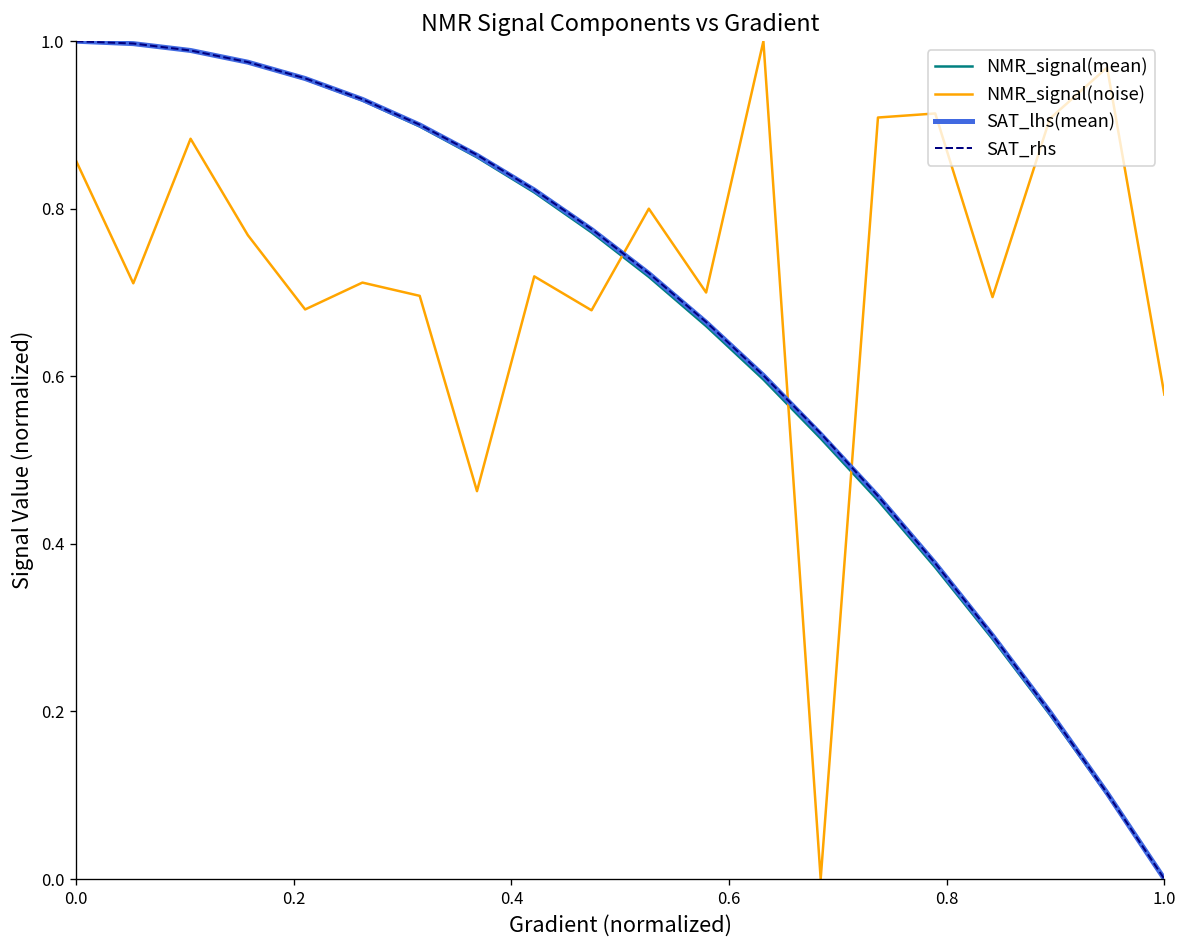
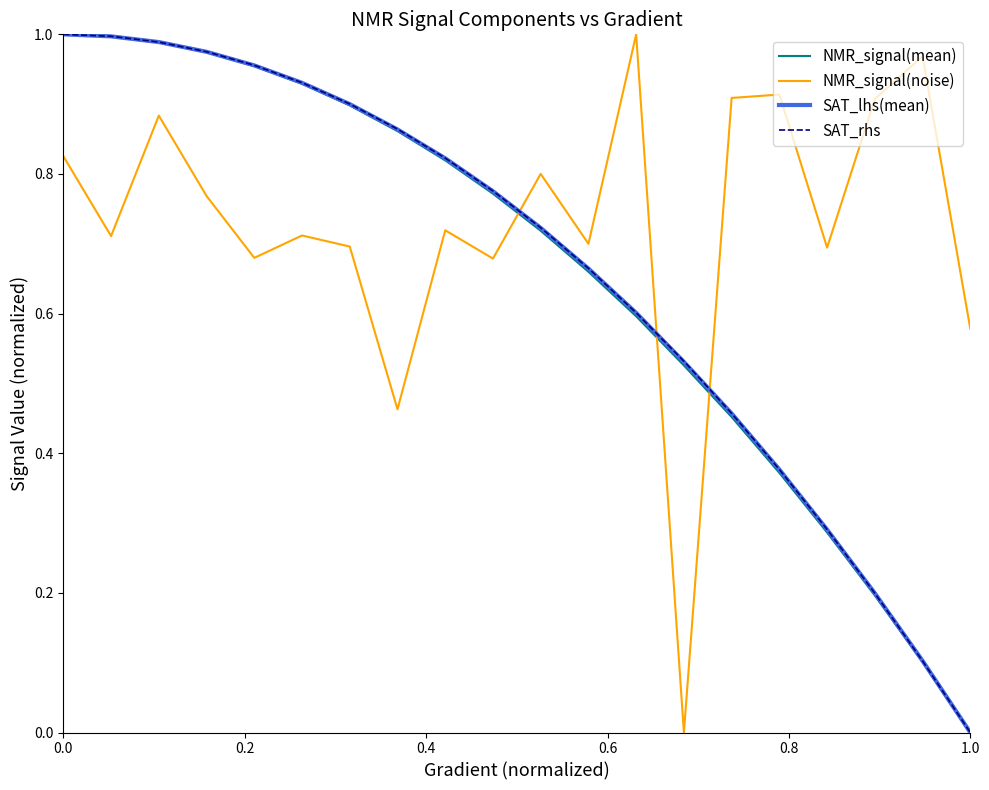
  {
    "NMR_signal(noise)": {
-     "0.0": 0.86,
+     "0.0": 0.83,
      "1.0": 0.58
    }
  }
